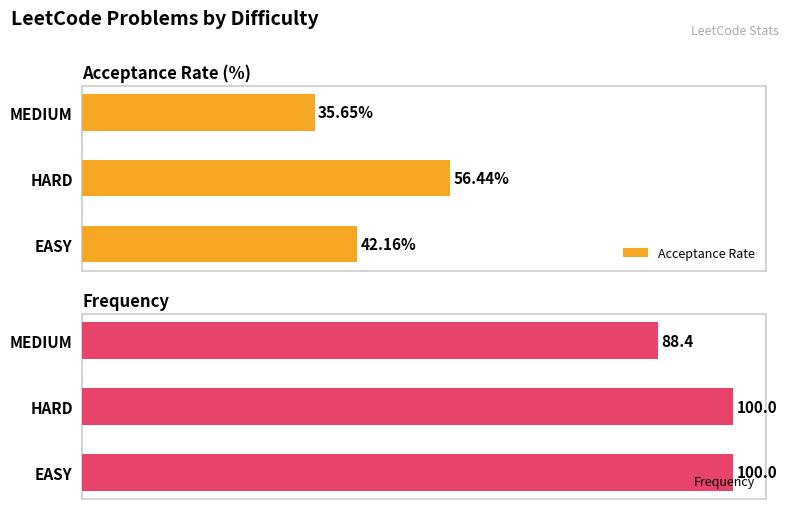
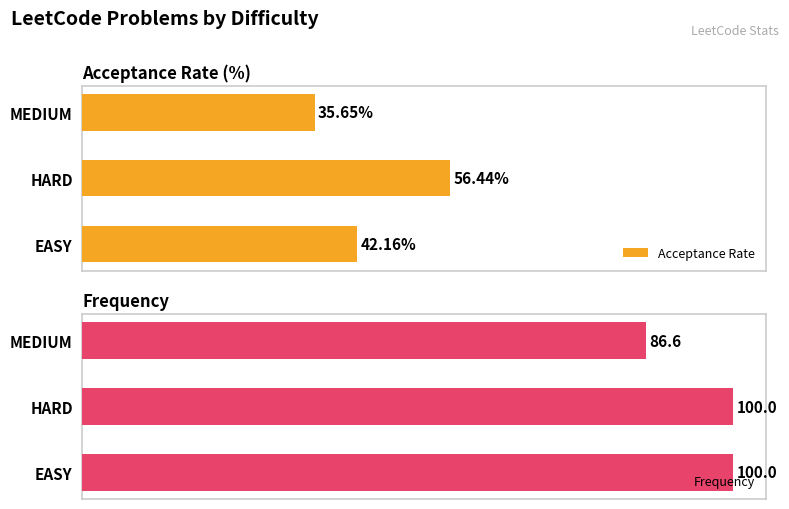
  {
    "Acceptance Rate (%)": {
      "MEDIUM": "35.65%",
      "HARD": "56.44%",
      "EASY": "42.16%"
    },
    "Frequency": {
-     "MEDIUM": "88.4",
+     "MEDIUM": "86.6",
      "HARD": "100.0",
      "EASY": "100.0"
    }
  }
